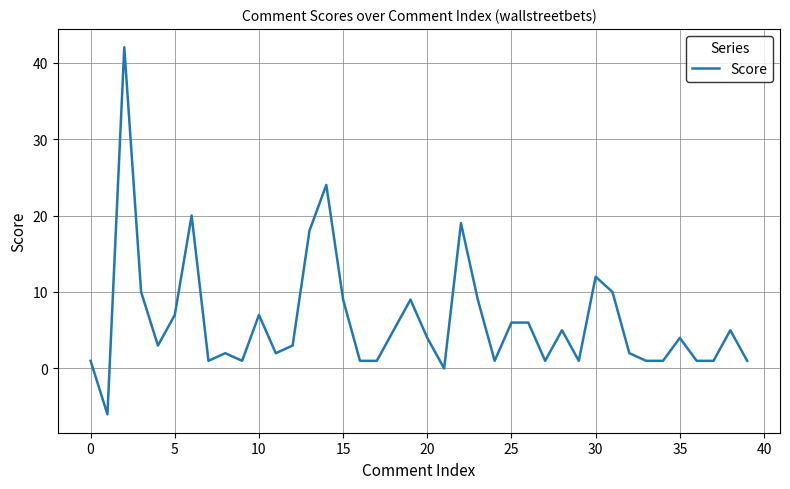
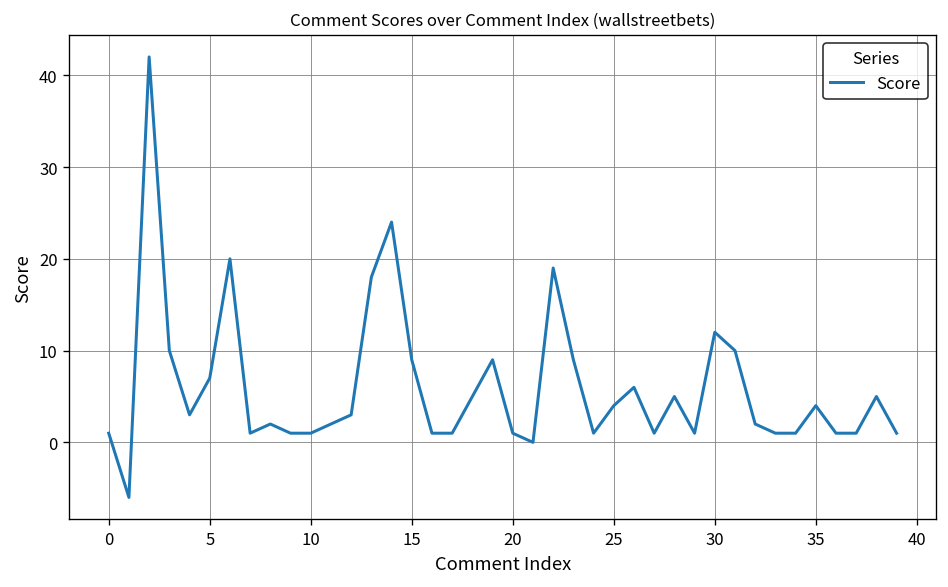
  {
    "0": 1,
    "5": 7,
-   "10": 7,
+   "10": 1,
    "15": 9,
-   "20": 4,
-   "25": 6,
+   "20": 1,
+   "25": 4,
    "30": 12,
    "35": 4
  }
